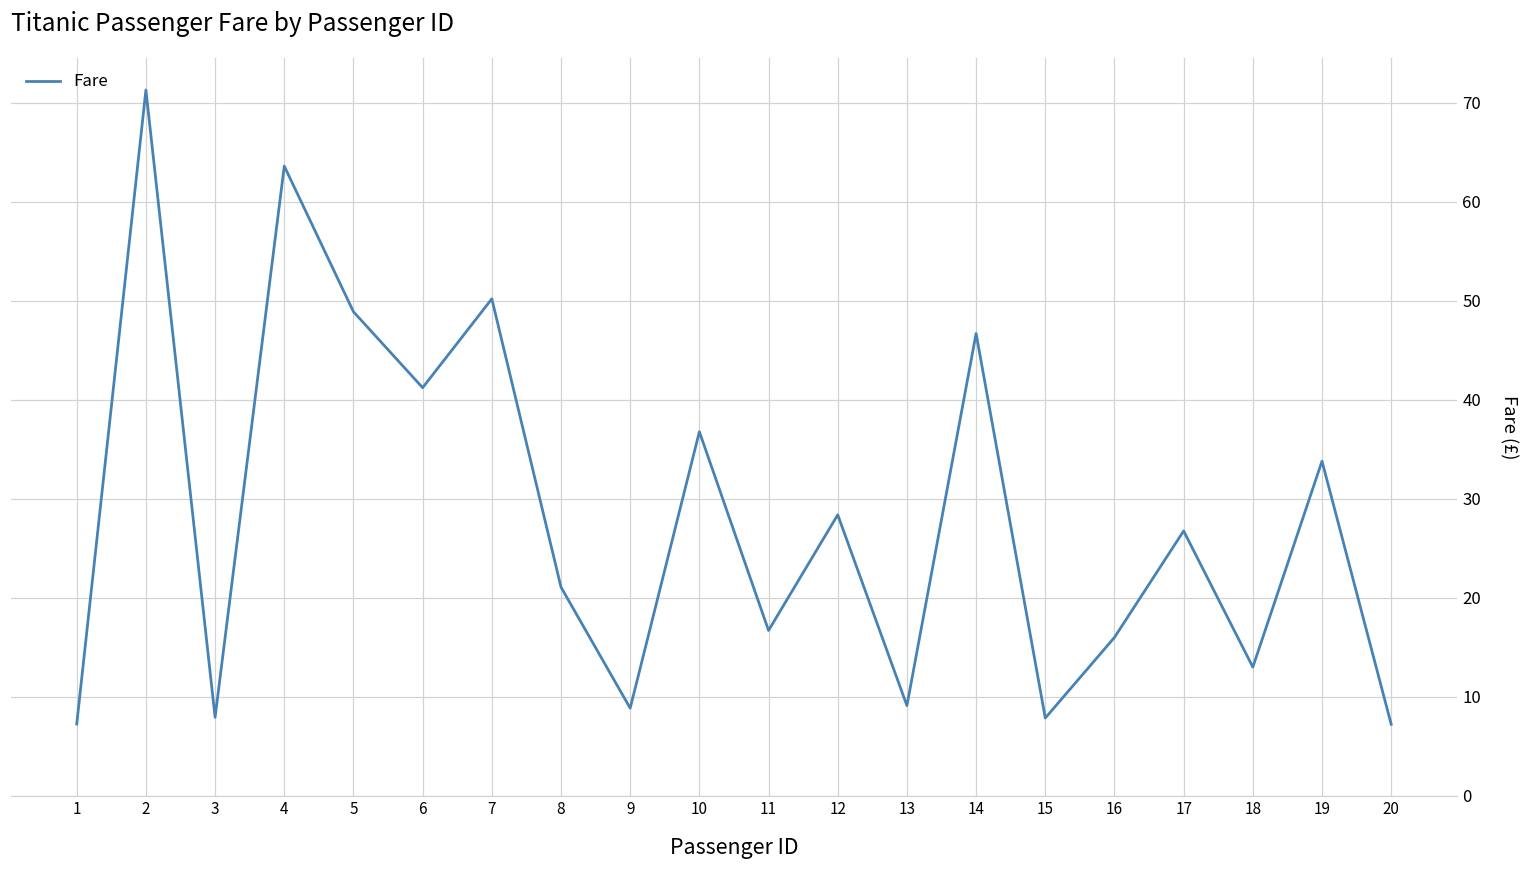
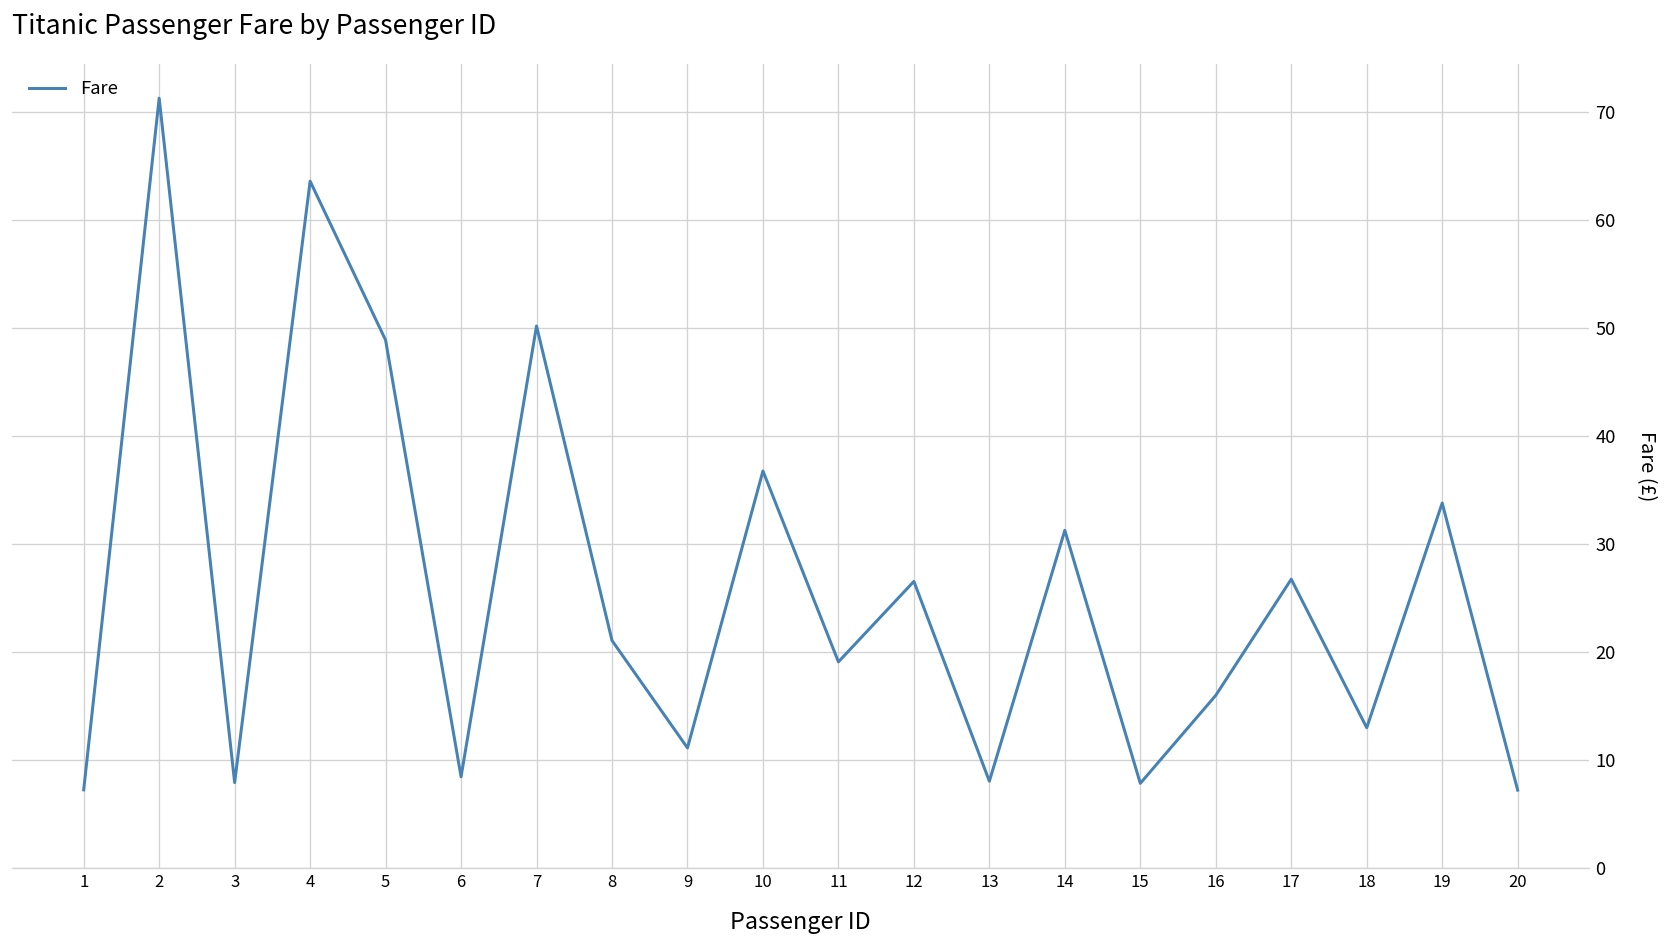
  {
    "1": 7,
    "2": 71,
    "3": 8,
    "4": 64,
    "5": 49,
-   "6": 41,
+   "6": 8,
    "7": 50,
    "8": 21,
-   "9": 9,
+   "9": 11,
    "10": 37,
-   "11": 17,
-   "12": 28,
-   "13": 9,
-   "14": 47,
+   "11": 19,
+   "12": 27,
+   "13": 8,
+   "14": 31,
    "15": 8,
    "16": 16,
    "17": 27,
    "18": 13,
    "19": 34,
    "20": 7
  }
